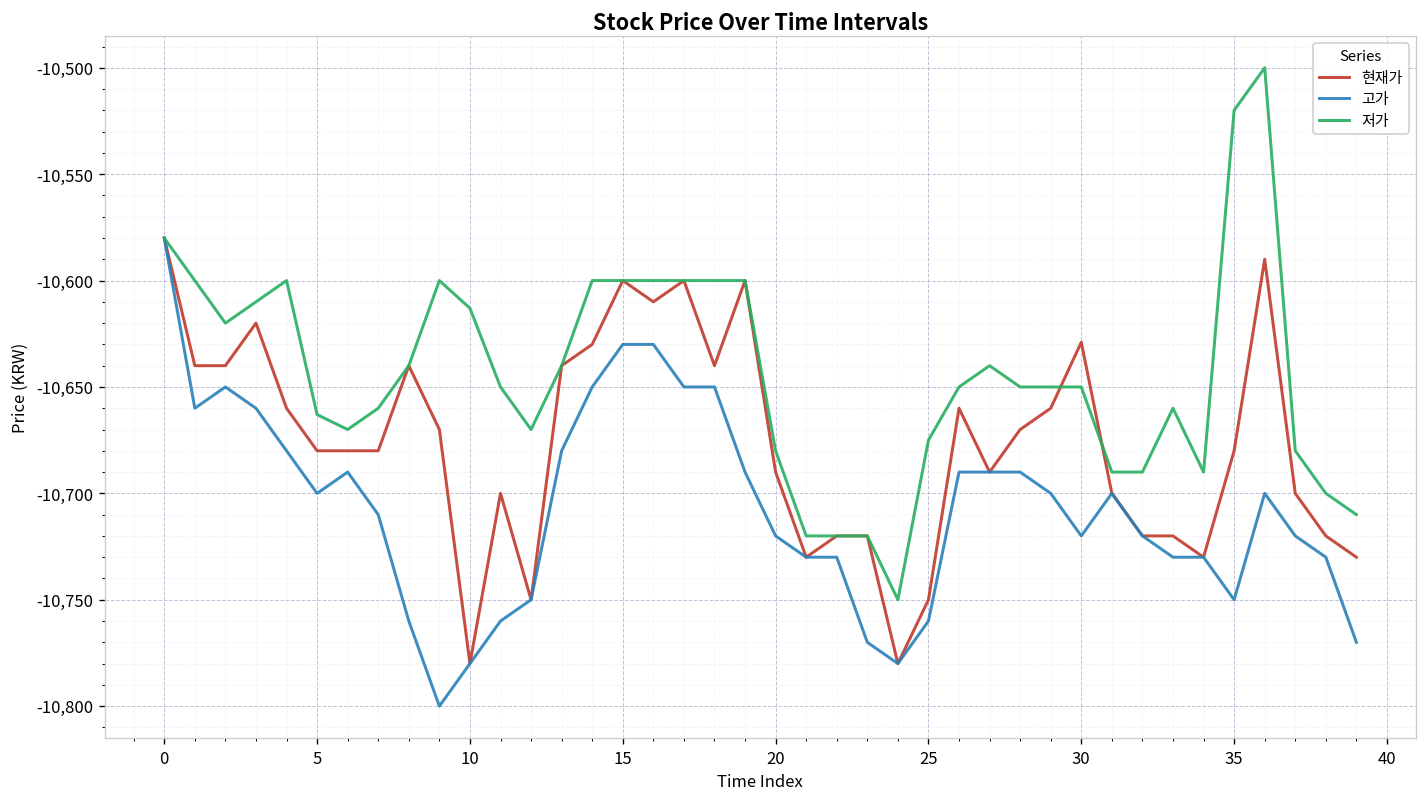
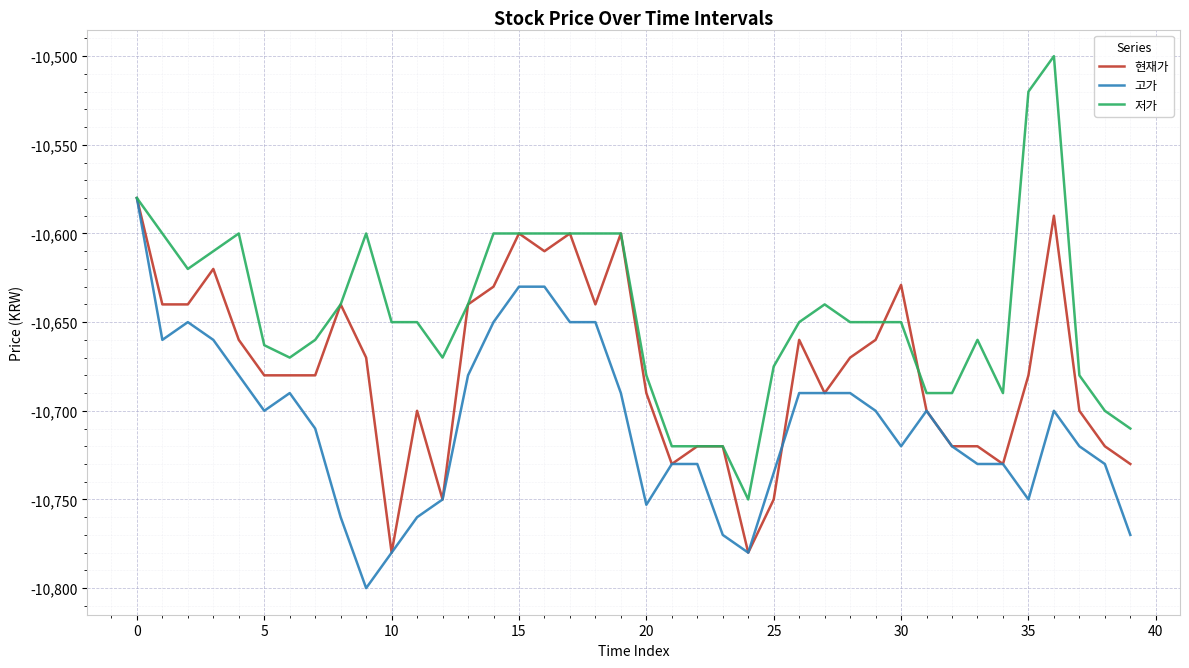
  {
    "현재가": {
      "5": "-10,680",
      "20": "-10,690",
      "25": "-10,750",
      "30": "-10,629",
      "35": "-10,680"
    },
    "고가": {
      "5": "-10,700",
      "15": "-10,630",
-     "20": "-10,720",
-     "25": "-10,760",
+     "20": "-10,753",
+     "25": "-10,735",
      "30": "-10,720",
      "35": "-10,750"
    },
    "저가": {
      "5": "-10,663",
-     "10": "-10,613",
+     "10": "-10,650",
      "20": "-10,680",
      "25": "-10,675",
      "30": "-10,650",
      "35": "-10,520"
    }
  }
